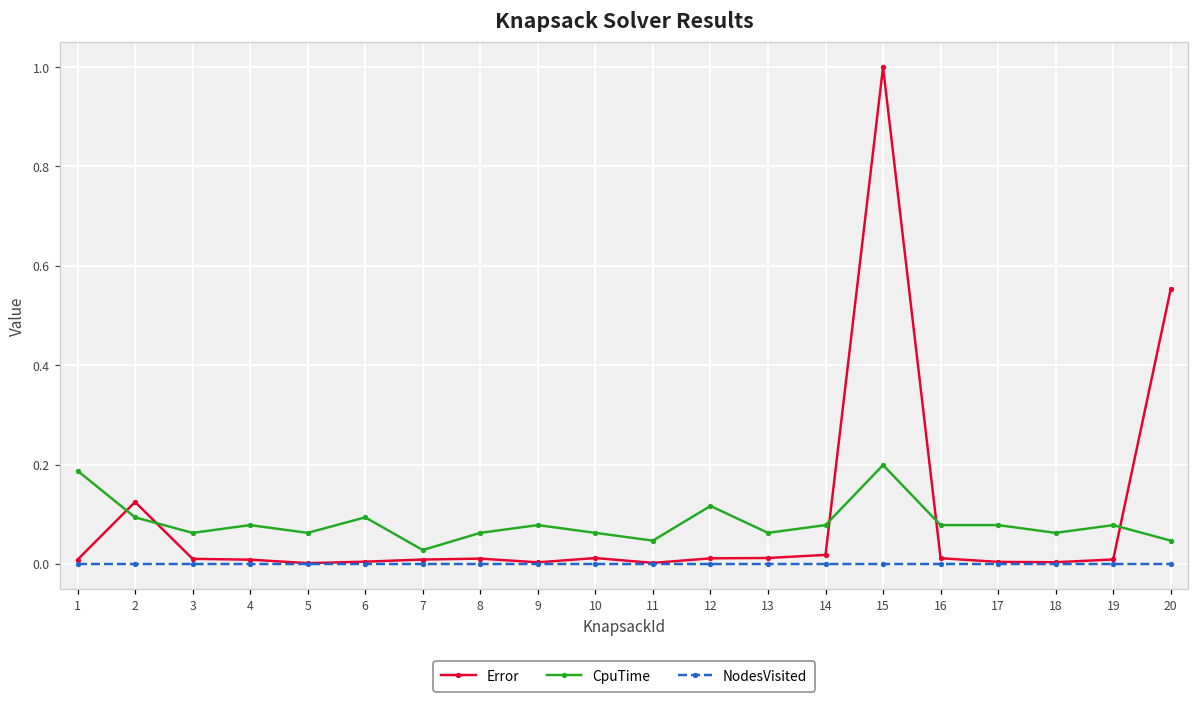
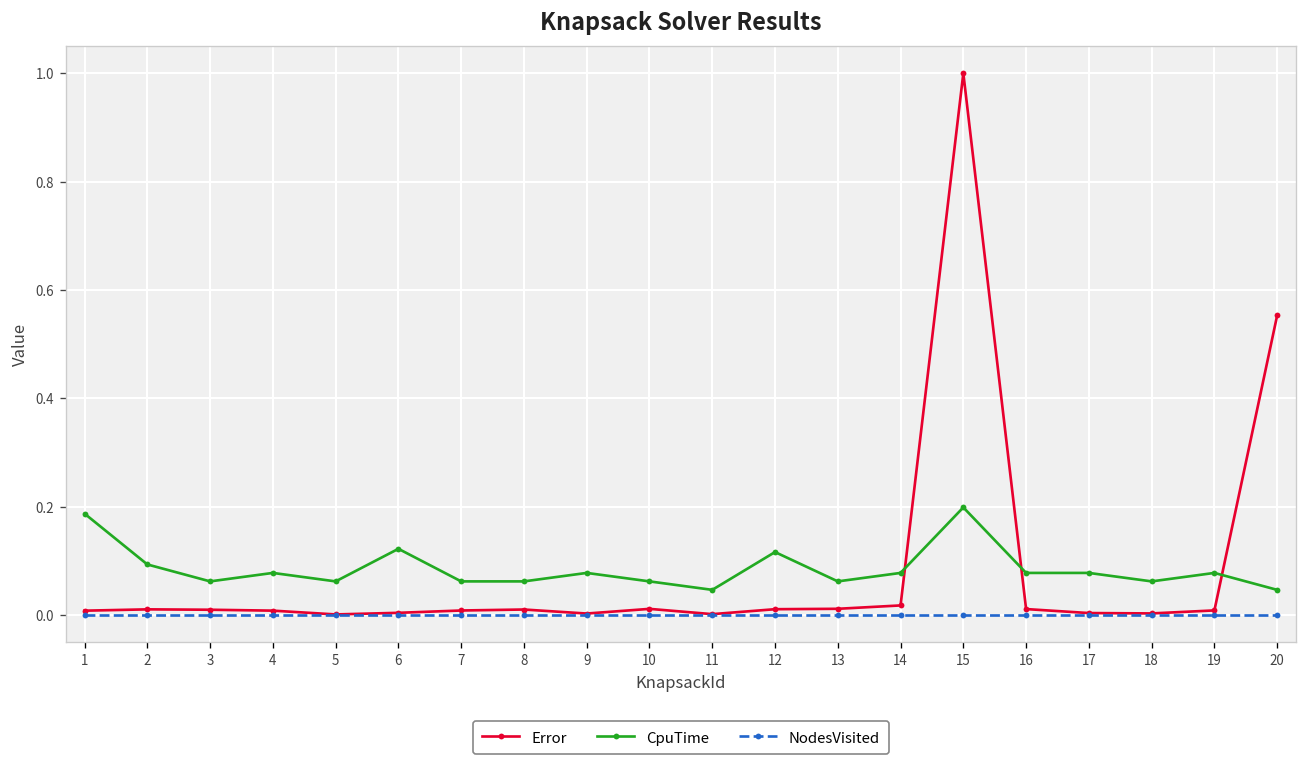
  {
    "Error": {
      "1": 0.01,
-     "2": 0.12,
+     "2": 0.01,
      "3": 0.01,
      "4": 0.01,
      "7": 0.01,
      "8": 0.01,
      "10": 0.01,
      "12": 0.01,
      "13": 0.01,
      "14": 0.02,
      "15": 1.00,
      "16": 0.01,
      "19": 0.01,
      "20": 0.55
    },
    "CpuTime": {
      "1": 0.19,
      "2": 0.09,
      "3": 0.06,
      "4": 0.08,
      "5": 0.06,
-     "6": 0.09,
-     "7": 0.03,
+     "6": 0.12,
+     "7": 0.06,
      "8": 0.06,
      "9": 0.08,
      "10": 0.06,
      "11": 0.05,
      "12": 0.12,
      "13": 0.06,
      "14": 0.08,
      "15": 0.20,
      "16": 0.08,
      "17": 0.08,
      "18": 0.06,
      "19": 0.08,
      "20": 0.05
    },
    "NodesVisited": {
      "1": 0.00,
      "2": 0.00,
      "3": 0.00,
      "4": 0.00,
      "7": 0.00,
      "8": 0.00,
      "10": 0.00,
      "12": 0.00,
      "13": 0.00,
      "14": 0.00,
      "15": 0.00,
      "16": 0.00,
      "19": 0.00,
      "20": 0.00
    }
  }
